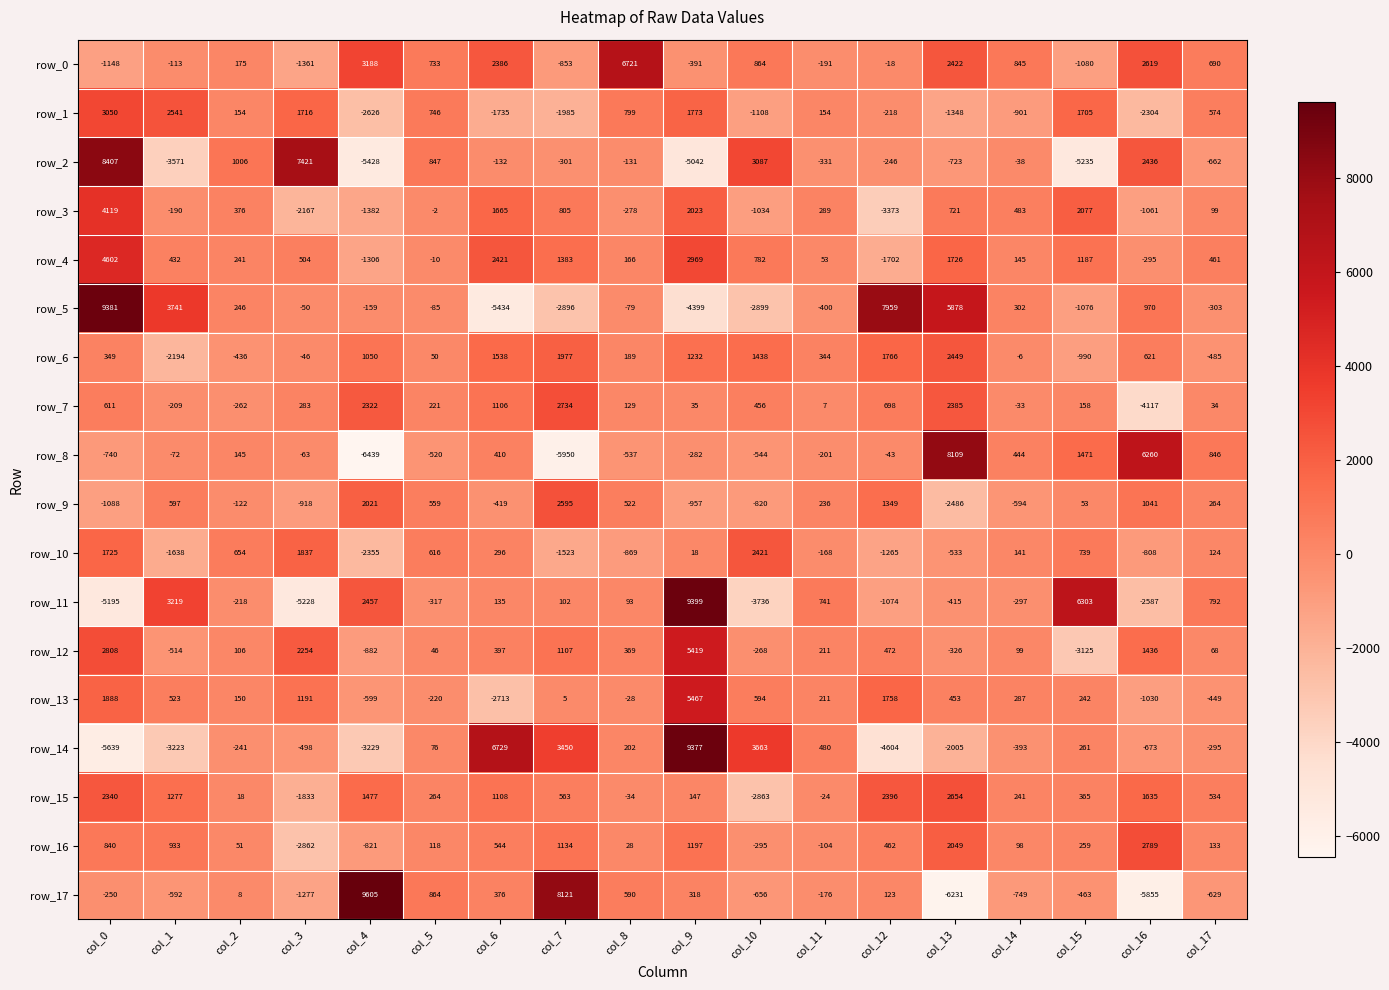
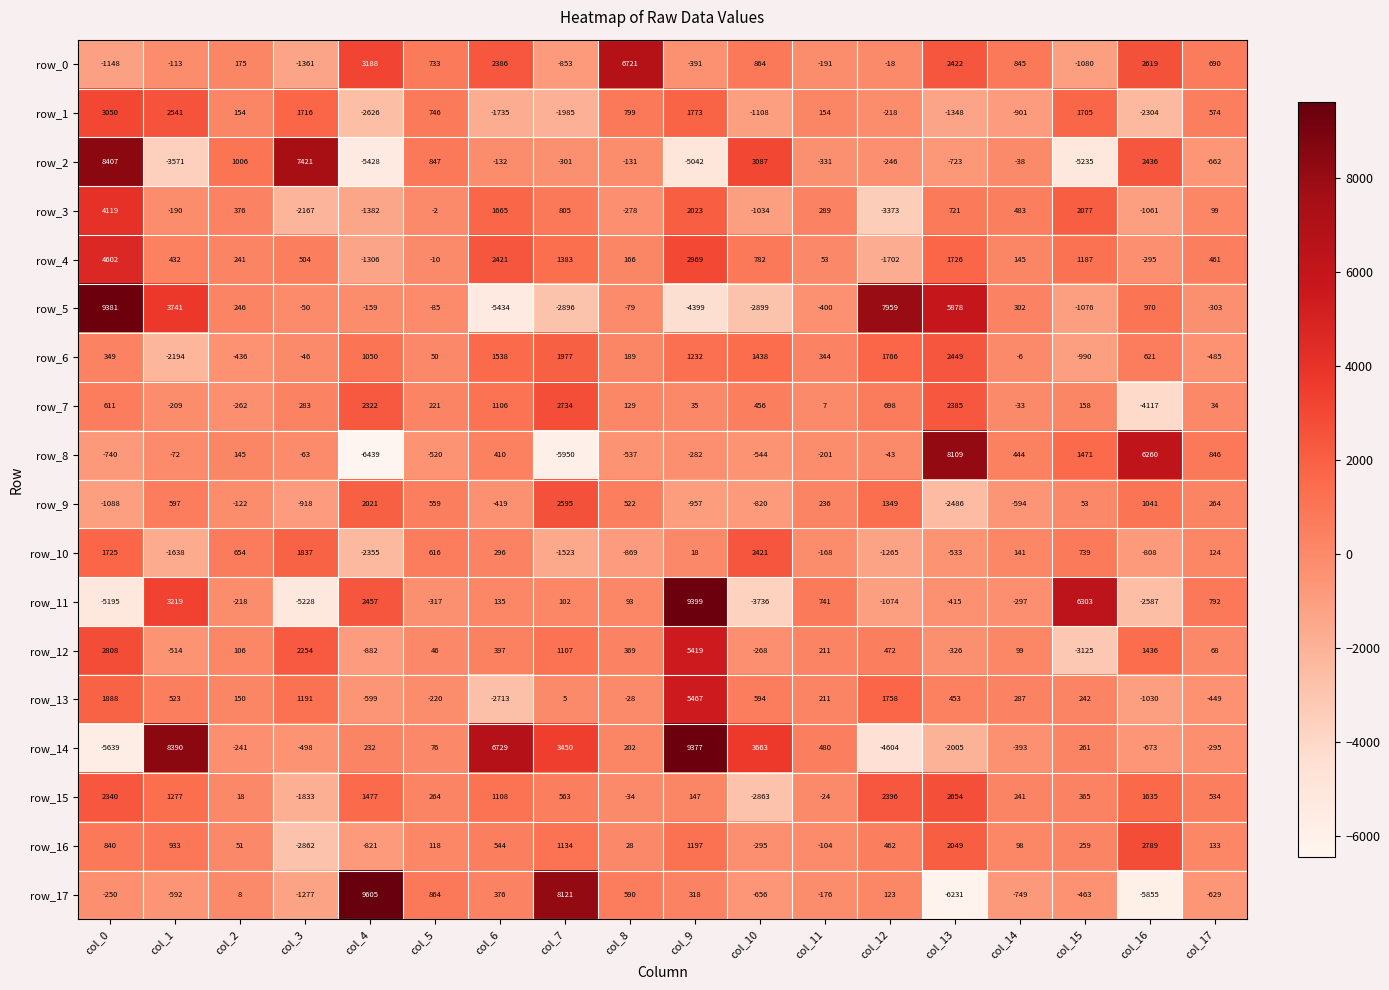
  {
    "row_14": {
      "col_0": -5639,
-     "col_1": -3223,
+     "col_1": 8390,
      "col_2": -241,
      "col_3": -498,
-     "col_4": -3229,
+     "col_4": 232,
      "col_5": 76,
      "col_6": 6729,
      "col_7": 3450,
      "col_8": 202,
      "col_9": 9377,
      "col_10": 3663,
      "col_11": 480,
      "col_12": -4604,
      "col_13": -2005,
      "col_14": -393,
      "col_15": 261,
      "col_16": -673,
      "col_17": -295
    }
  }
